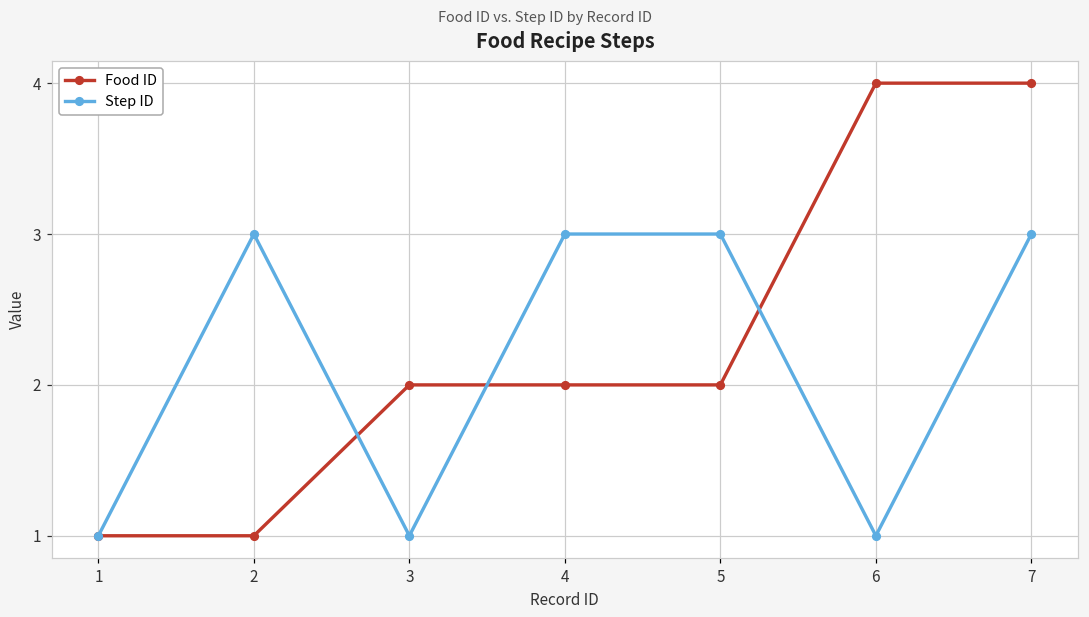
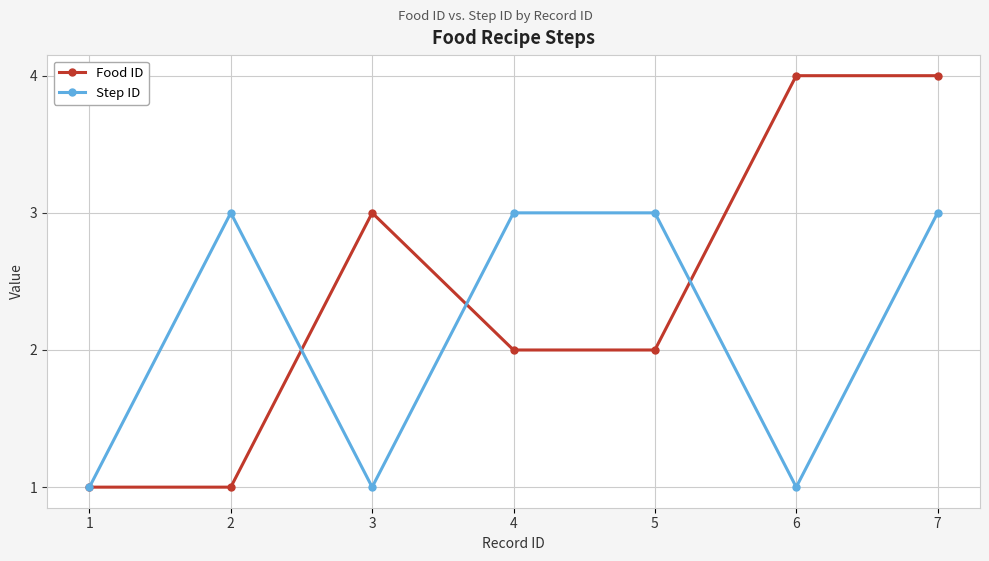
  {
    "Food ID": {
      "2": 1,
-     "3": 2,
+     "3": 3,
      "4": 2,
      "5": 2,
      "6": 4,
      "7": 4
    },
    "Step ID": {
      "2": 3,
      "3": 1,
      "4": 3,
      "5": 3,
      "6": 1,
      "7": 3
    }
  }
